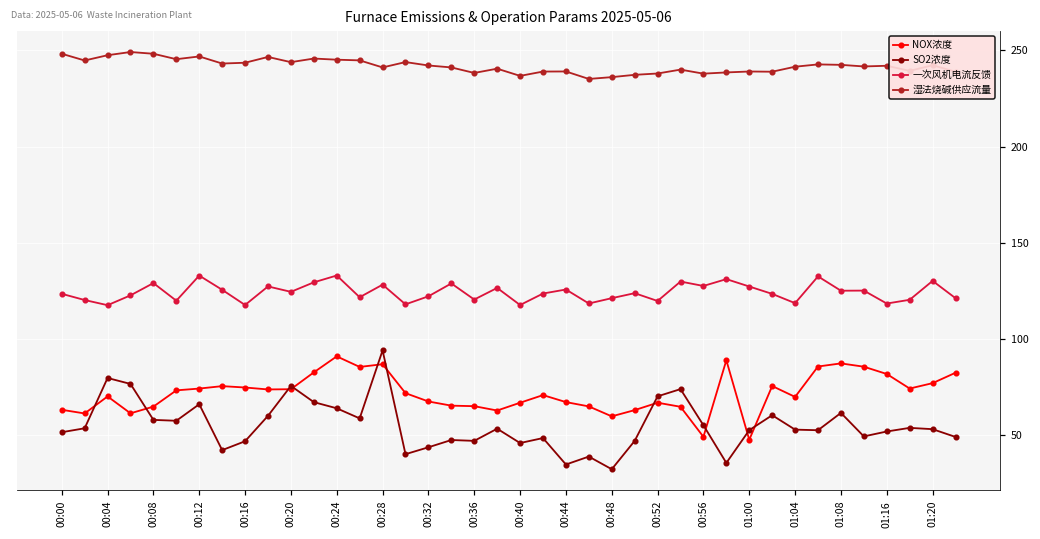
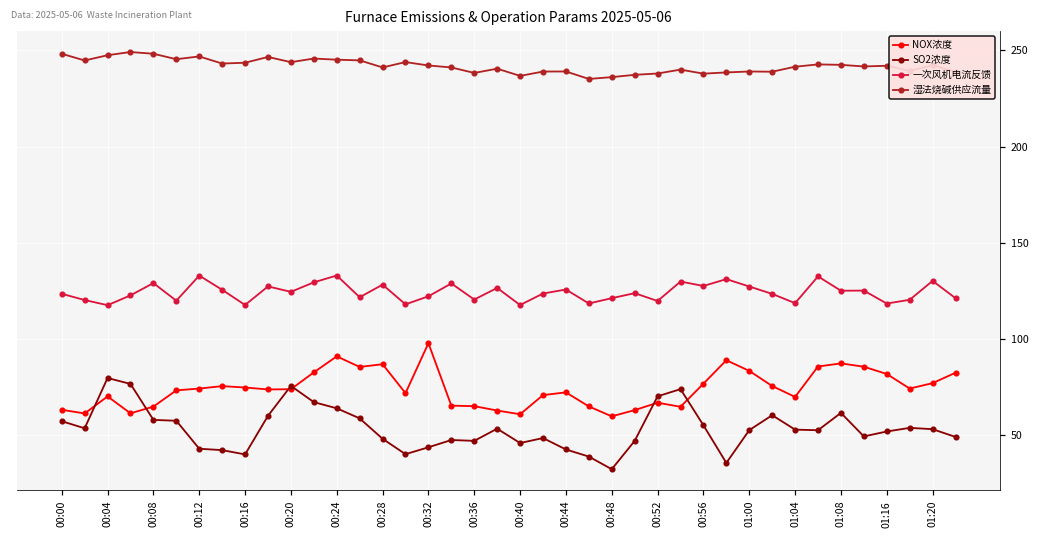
  {
    "NOX浓度": {
      "00:00": 63,
      "00:04": 70,
      "00:08": 65,
      "00:12": 74,
      "00:16": 75,
      "00:20": 74,
      "00:24": 91,
      "00:28": 87,
-     "00:32": 67,
+     "00:32": 98,
      "00:36": 65,
-     "00:40": 67,
-     "00:44": 67,
+     "00:40": 61,
+     "00:44": 72,
      "00:48": 60,
      "00:52": 67,
-     "00:56": 49,
-     "01:00": 48,
+     "00:56": 77,
+     "01:00": 83,
      "01:04": 70,
      "01:08": 87,
      "01:16": 82,
      "01:20": 77
    },
    "SO2浓度": {
-     "00:00": 51,
+     "00:00": 57,
      "00:04": 80,
      "00:08": 58,
-     "00:12": 66,
-     "00:16": 47,
+     "00:12": 43,
+     "00:16": 40,
      "00:20": 76,
      "00:24": 64,
-     "00:28": 94,
+     "00:28": 48,
      "00:32": 44,
      "00:36": 47,
      "00:40": 46,
-     "00:44": 35,
+     "00:44": 42,
      "00:48": 32,
      "00:52": 70,
      "00:56": 55,
      "01:00": 53,
      "01:04": 53,
      "01:08": 61,
      "01:16": 52,
      "01:20": 53
    }
  }
